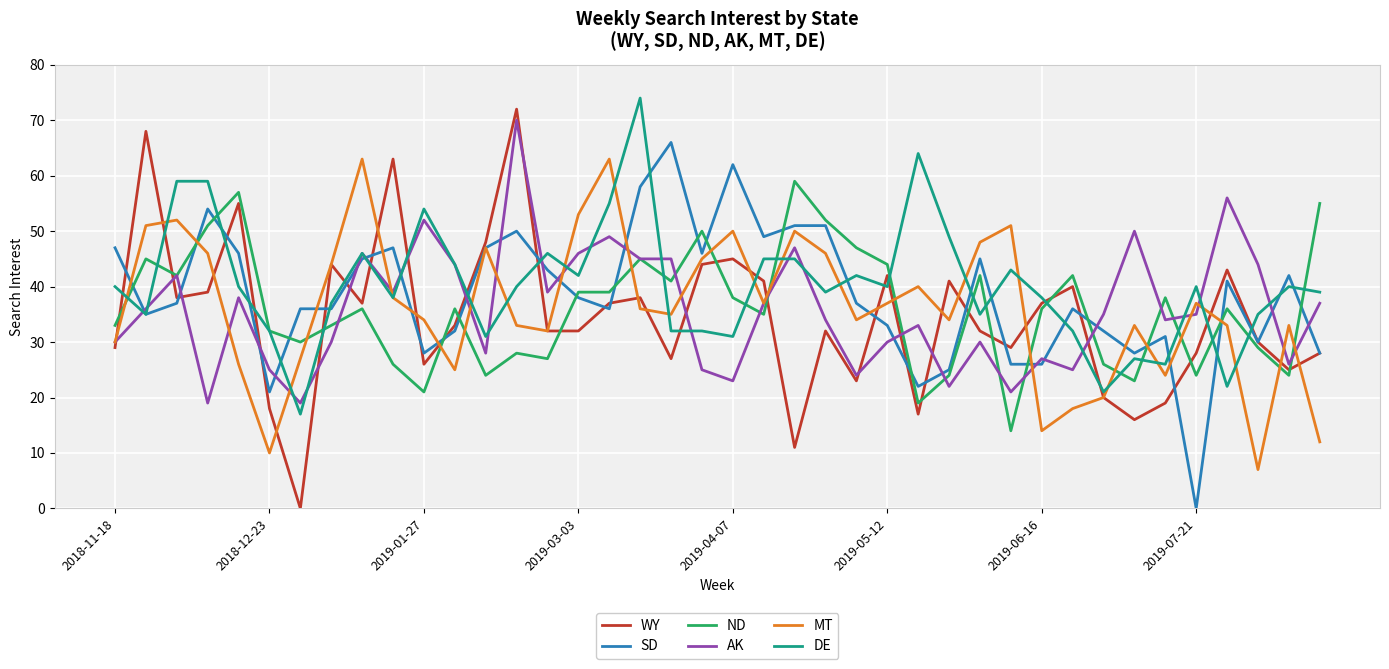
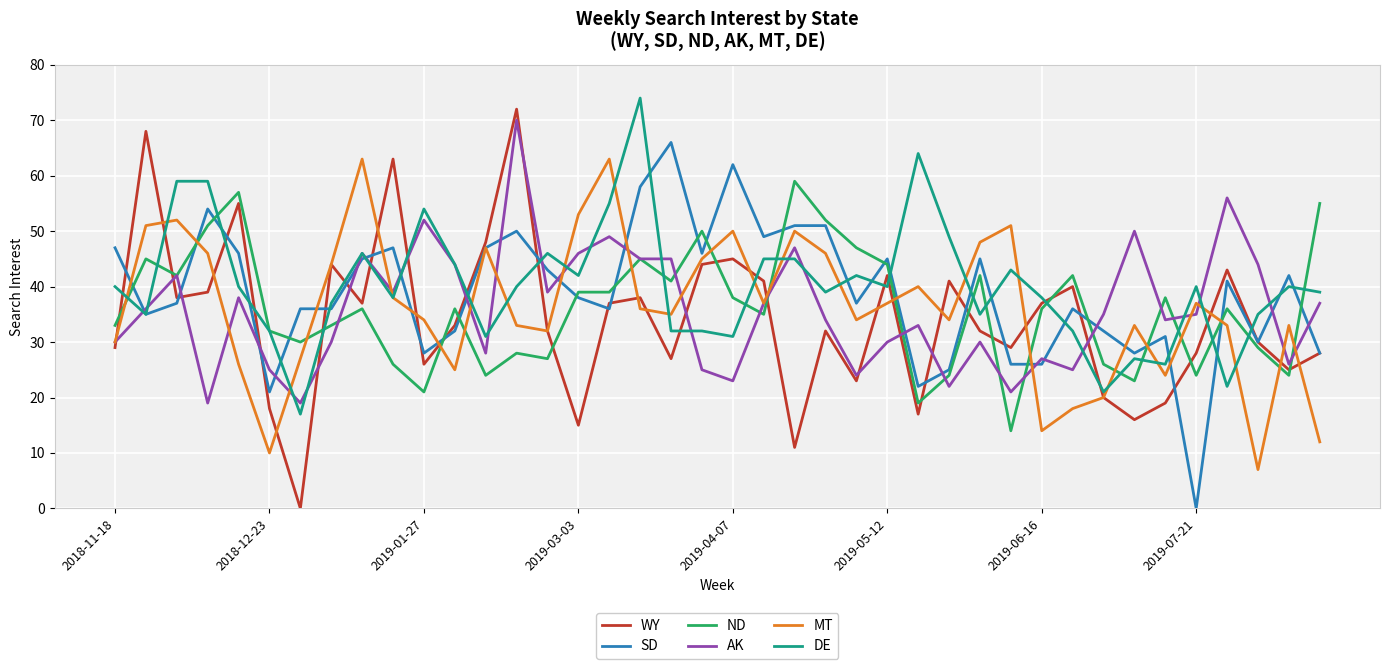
  {
    "WY": {
      "2018-11-18": 29,
      "2018-12-23": 18,
      "2019-01-27": 26,
-     "2019-03-03": 32,
+     "2019-03-03": 15,
      "2019-04-07": 45,
      "2019-05-12": 42,
      "2019-06-16": 37,
      "2019-07-21": 28
    },
    "SD": {
      "2018-11-18": 47,
      "2018-12-23": 21,
      "2019-01-27": 28,
      "2019-03-03": 38,
      "2019-04-07": 62,
-     "2019-05-12": 33,
+     "2019-05-12": 45,
      "2019-06-16": 26,
      "2019-07-21": 0
    },
    "AK": {
      "2018-12-23": 25,
      "2019-01-27": 52,
      "2019-03-03": 46,
      "2019-04-07": 23,
      "2019-05-12": 30,
      "2019-06-16": 27,
      "2019-07-21": 35
    },
    "MT": {
      "2018-12-23": 10,
      "2019-01-27": 34,
      "2019-03-03": 53,
      "2019-04-07": 50,
      "2019-05-12": 37,
      "2019-06-16": 14,
      "2019-07-21": 37
    }
  }
